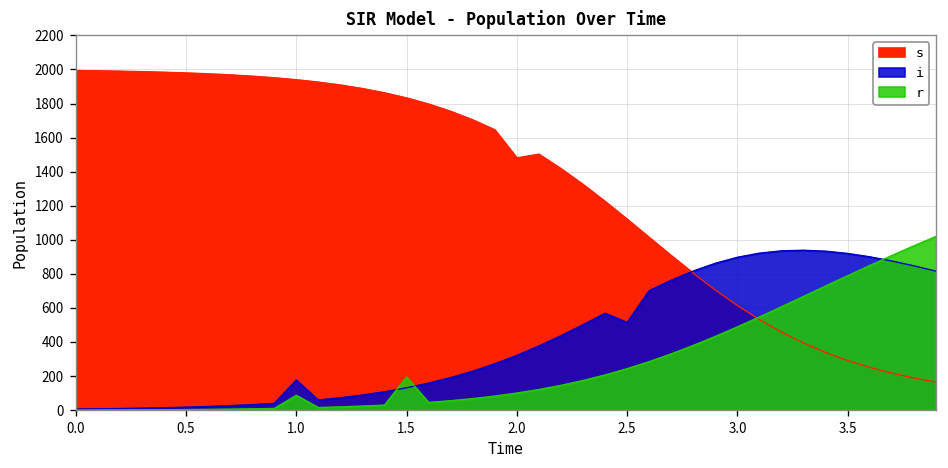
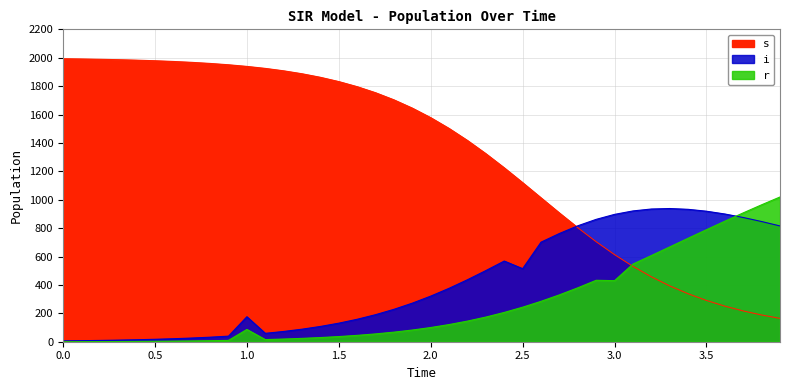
  {
    "s": {
      "0.0": 1990,
      "0.5": 1980,
      "1.0": 1940,
      "1.5": 1830,
-     "2.0": 1480,
+     "2.0": 1580,
      "2.5": 1120,
      "3.0": 610,
      "3.5": 290
    },
    "i": {
      "1.0": 180,
      "1.5": 130,
      "2.0": 320,
      "2.5": 510,
      "3.0": 900,
      "3.5": 920
    },
    "r": {
      "1.0": 90,
-     "1.5": 190,
+     "1.5": 40,
      "2.0": 100,
      "2.5": 240,
-     "3.0": 490,
+     "3.0": 430,
      "3.5": 790
    }
  }
